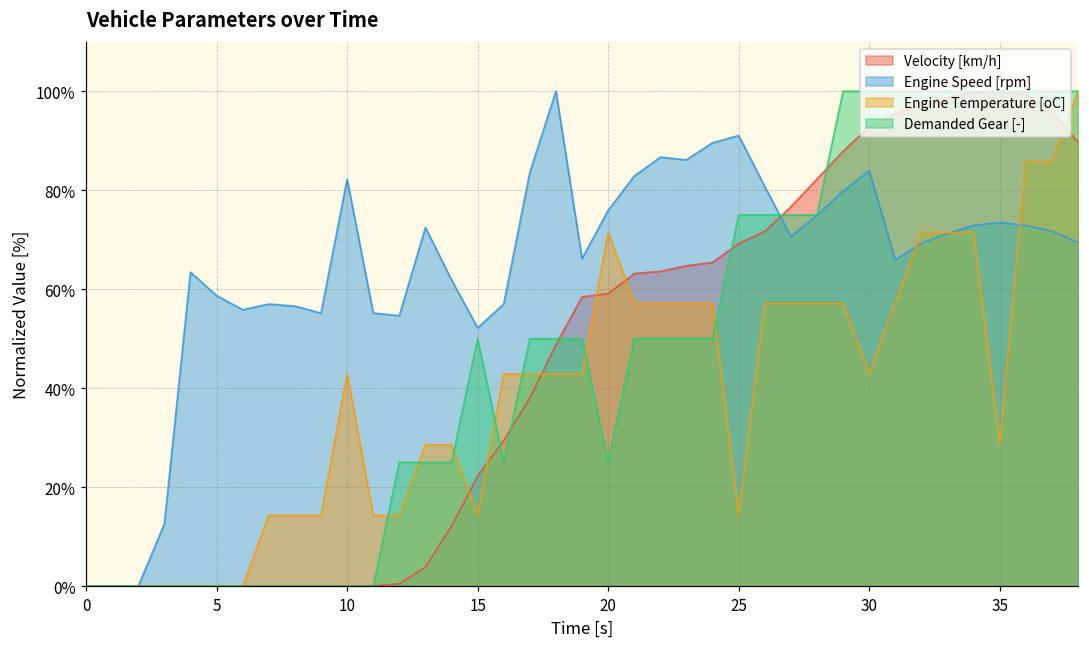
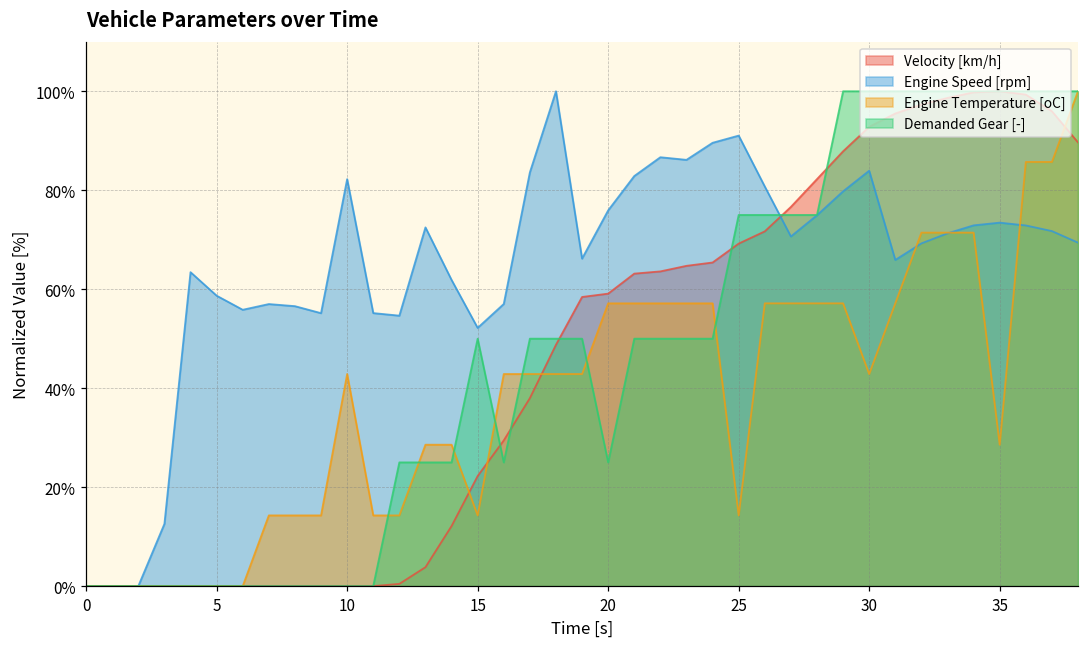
  {
    "Velocity [km/h]": {
      "15": "22%",
      "20": "59%",
      "25": "69%"
    },
    "Engine Speed [rpm]": {
      "5": "59%",
      "10": "82%",
      "15": "52%",
      "20": "76%",
      "25": "91%",
      "30": "84%",
      "35": "73%"
    },
    "Engine Temperature [oC]": {
      "10": "43%",
      "15": "14%",
-     "20": "71%",
+     "20": "57%",
      "25": "14%",
      "30": "43%",
      "35": "29%"
    },
    "Demanded Gear [-]": {
      "15": "50%",
      "20": "25%",
      "25": "75%"
    }
  }
